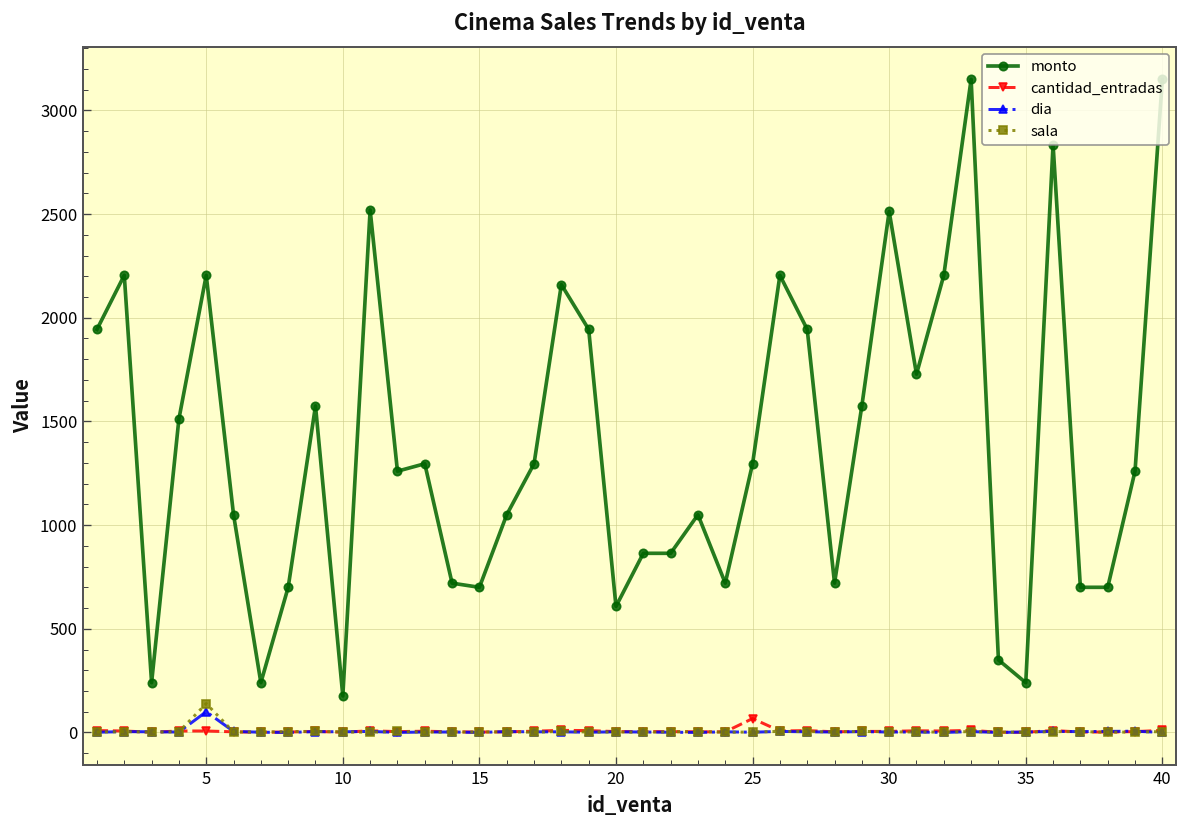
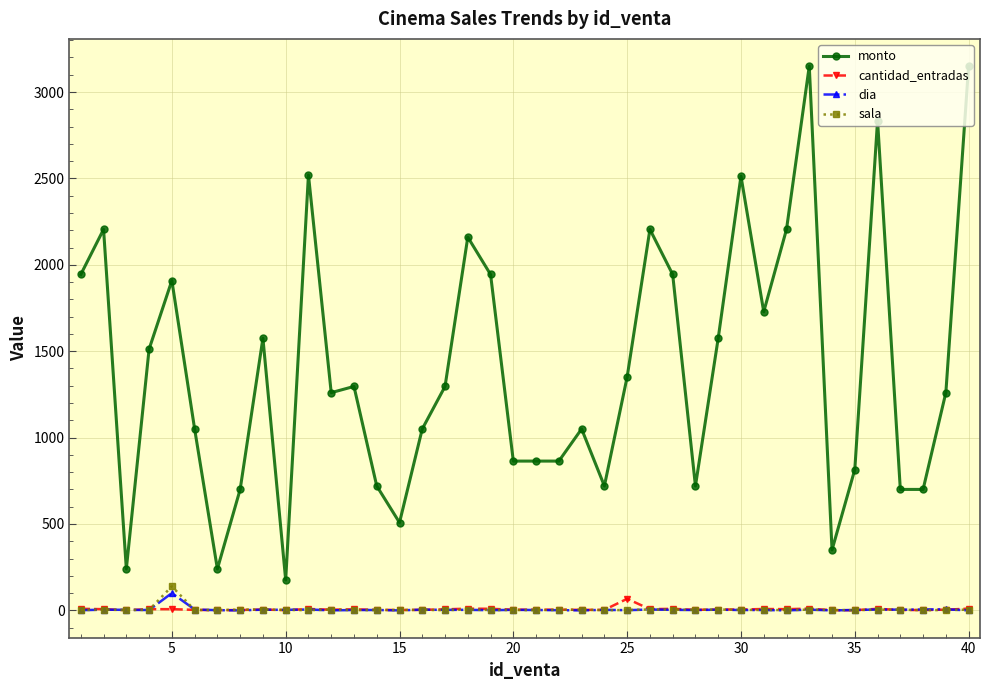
  {
    "monto": {
-     "5": 2210,
+     "5": 1910,
      "10": 180,
-     "15": 700,
-     "20": 610,
-     "25": 1300,
+     "15": 510,
+     "20": 860,
+     "25": 1350,
      "30": 2510,
-     "35": 240
+     "35": 820
    },
    "cantidad_entradas": {
      "5": 10,
      "25": 70
    },
    "dia": {
      "5": 100
    },
    "sala": {
      "5": 140
    }
  }
